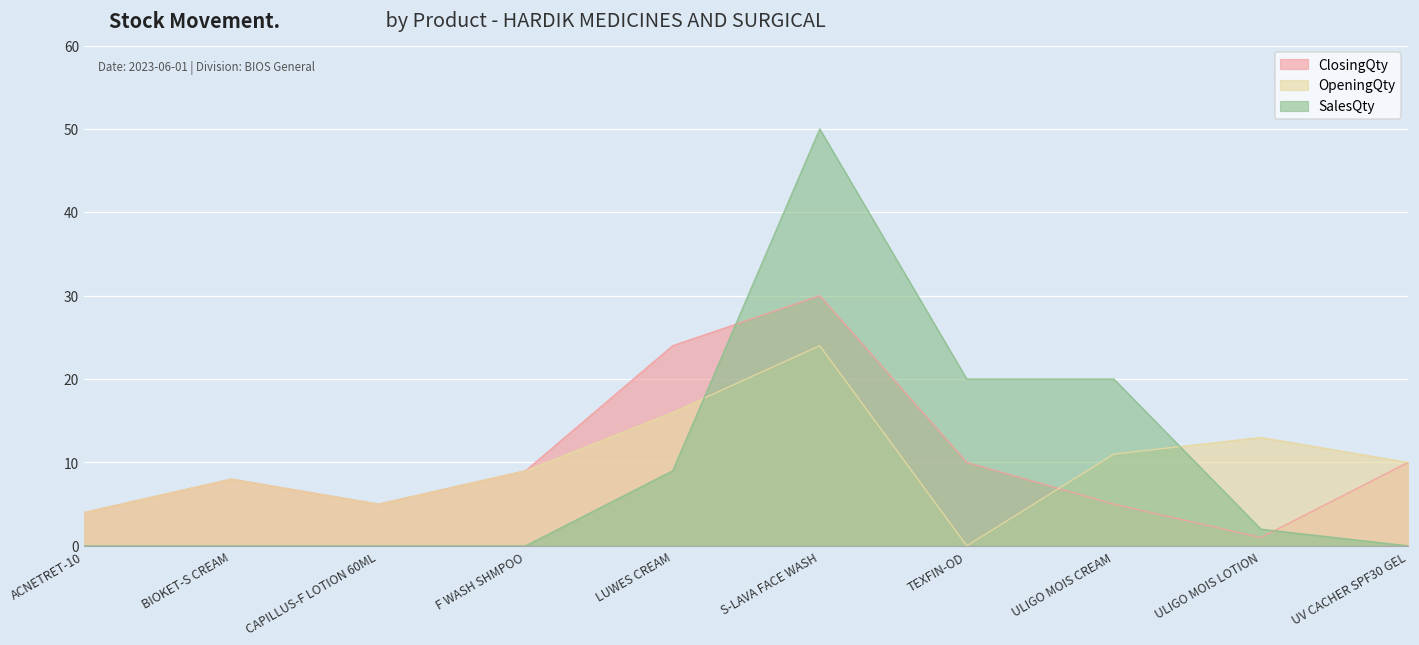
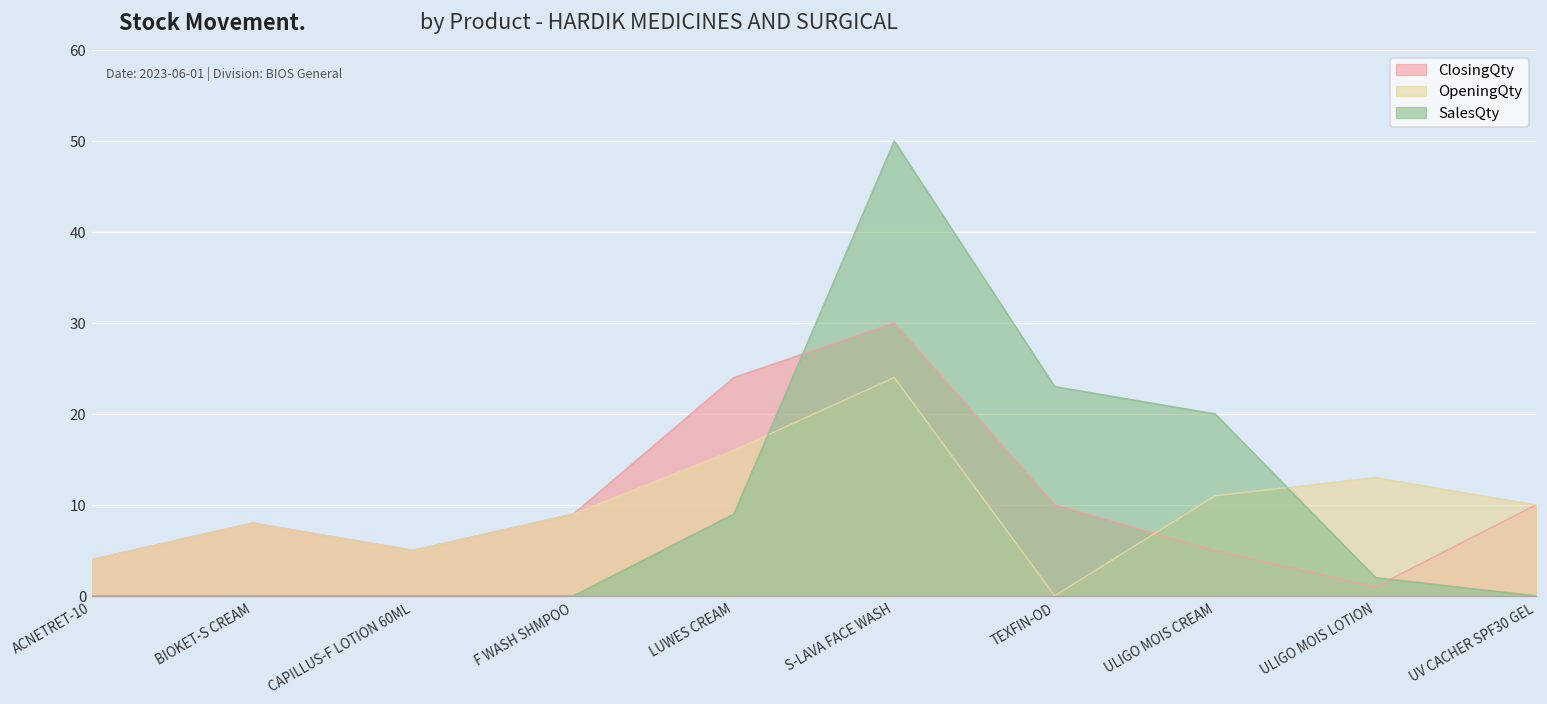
  {
    "SalesQty": {
      "ACNETRET-10": 0,
      "BIOKET-S CREAM": 0,
      "CAPILLUS-F LOTION 60ML": 0,
      "F WASH SHMPOO": 0,
      "LUWES CREAM": 9,
      "S-LAVA FACE WASH": 50,
-     "TEXFIN-OD": 20,
+     "TEXFIN-OD": 23,
      "ULIGO MOIS CREAM": 20,
      "ULIGO MOIS LOTION": 2,
      "UV CACHER SPF30 GEL": 0
    }
  }
